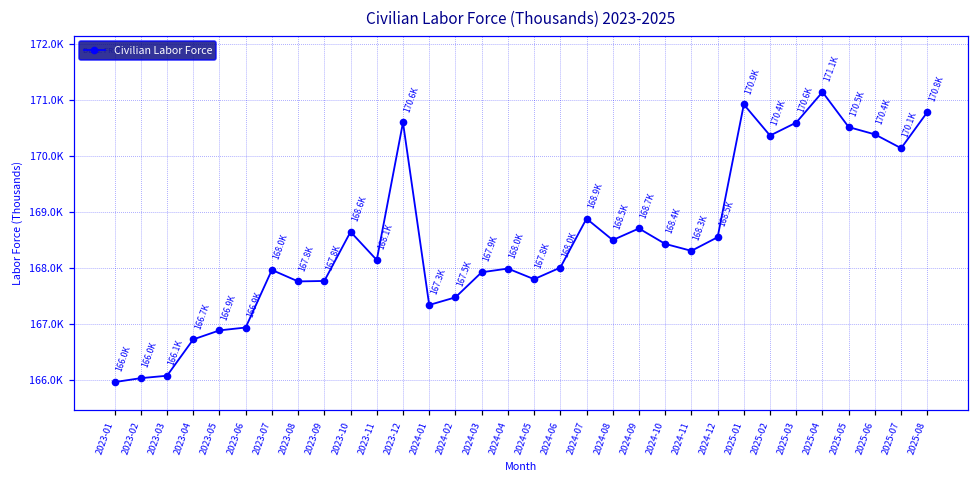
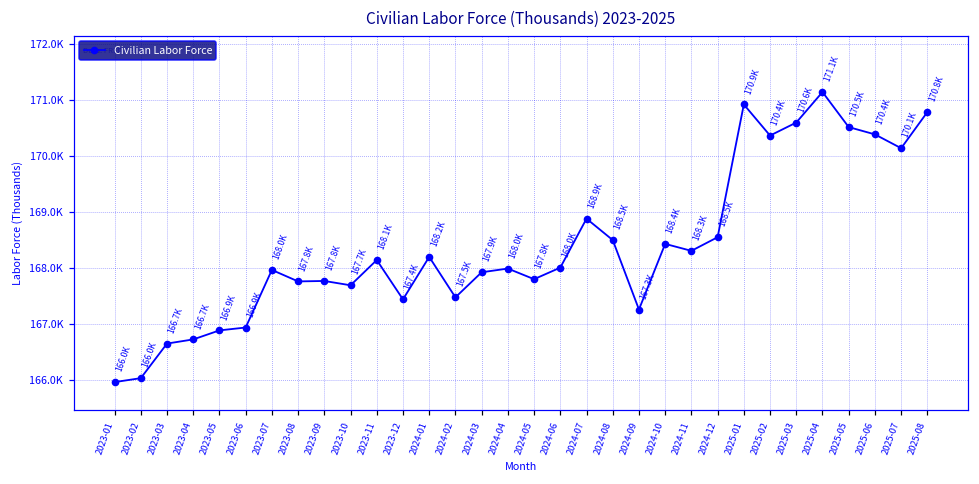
  {
    "2023-01": "166.0K",
    "2023-02": "166.0K",
-   "2023-03": "166.1K",
+   "2023-03": "166.7K",
    "2023-04": "166.7K",
    "2023-05": "166.9K",
    "2023-06": "166.9K",
    "2023-07": "168.0K",
    "2023-08": "167.8K",
    "2023-09": "167.8K",
-   "2023-10": "168.6K",
+   "2023-10": "167.7K",
    "2023-11": "168.1K",
-   "2023-12": "170.6K",
-   "2024-01": "167.3K",
+   "2023-12": "167.4K",
+   "2024-01": "168.2K",
    "2024-02": "167.5K",
    "2024-03": "167.9K",
    "2024-04": "168.0K",
    "2024-05": "167.8K",
    "2024-06": "168.0K",
    "2024-07": "168.9K",
    "2024-08": "168.5K",
-   "2024-09": "168.7K",
+   "2024-09": "167.3K",
    "2024-10": "168.4K",
    "2024-11": "168.3K",
    "2024-12": "168.5K",
    "2025-01": "170.9K",
    "2025-02": "170.4K",
    "2025-03": "170.6K",
    "2025-04": "171.1K",
    "2025-05": "170.5K",
    "2025-06": "170.4K",
    "2025-07": "170.1K",
    "2025-08": "170.8K"
  }
